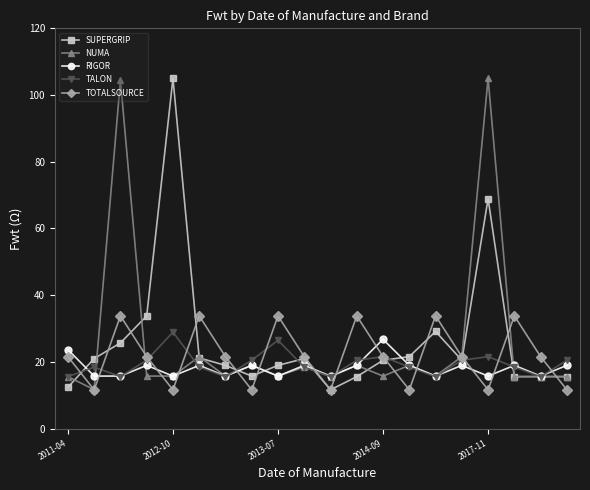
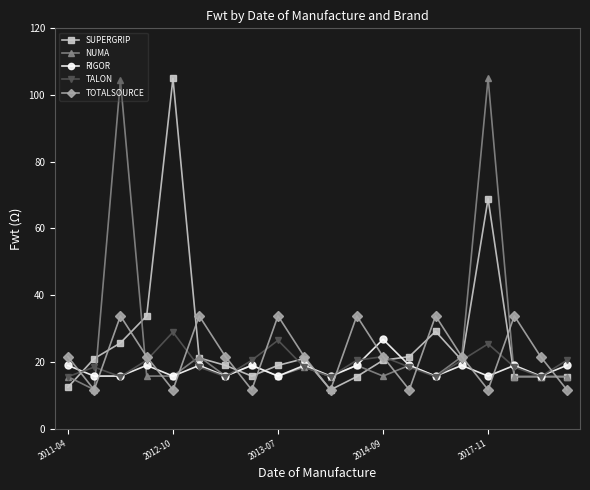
  {
    "RIGOR": {
-     "2011-04": 24,
+     "2011-04": 19,
      "2014-09": 27,
      "2017-11": 16
    },
    "TALON": {
      "2012-10": 29,
      "2013-07": 26,
-     "2017-11": 22
+     "2017-11": 25
    }
  }
